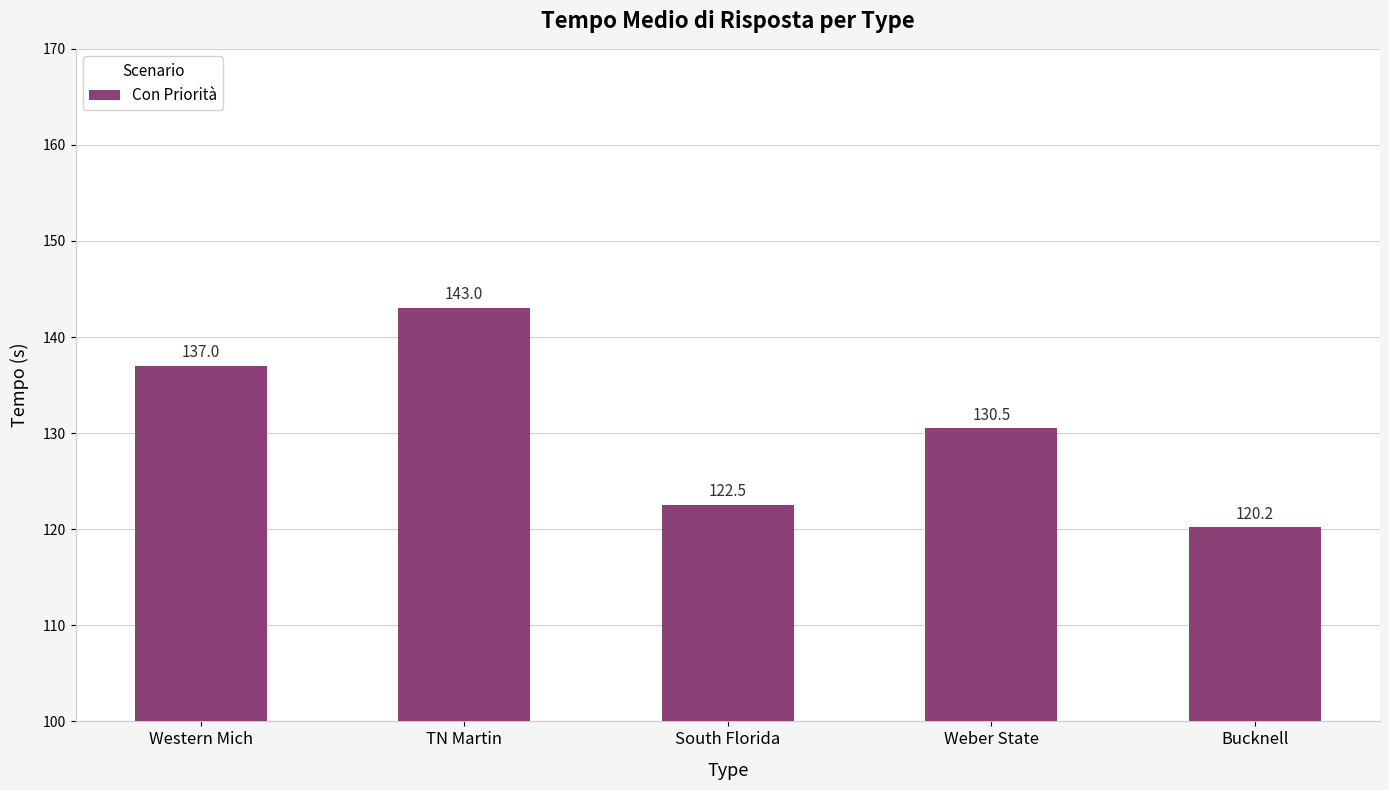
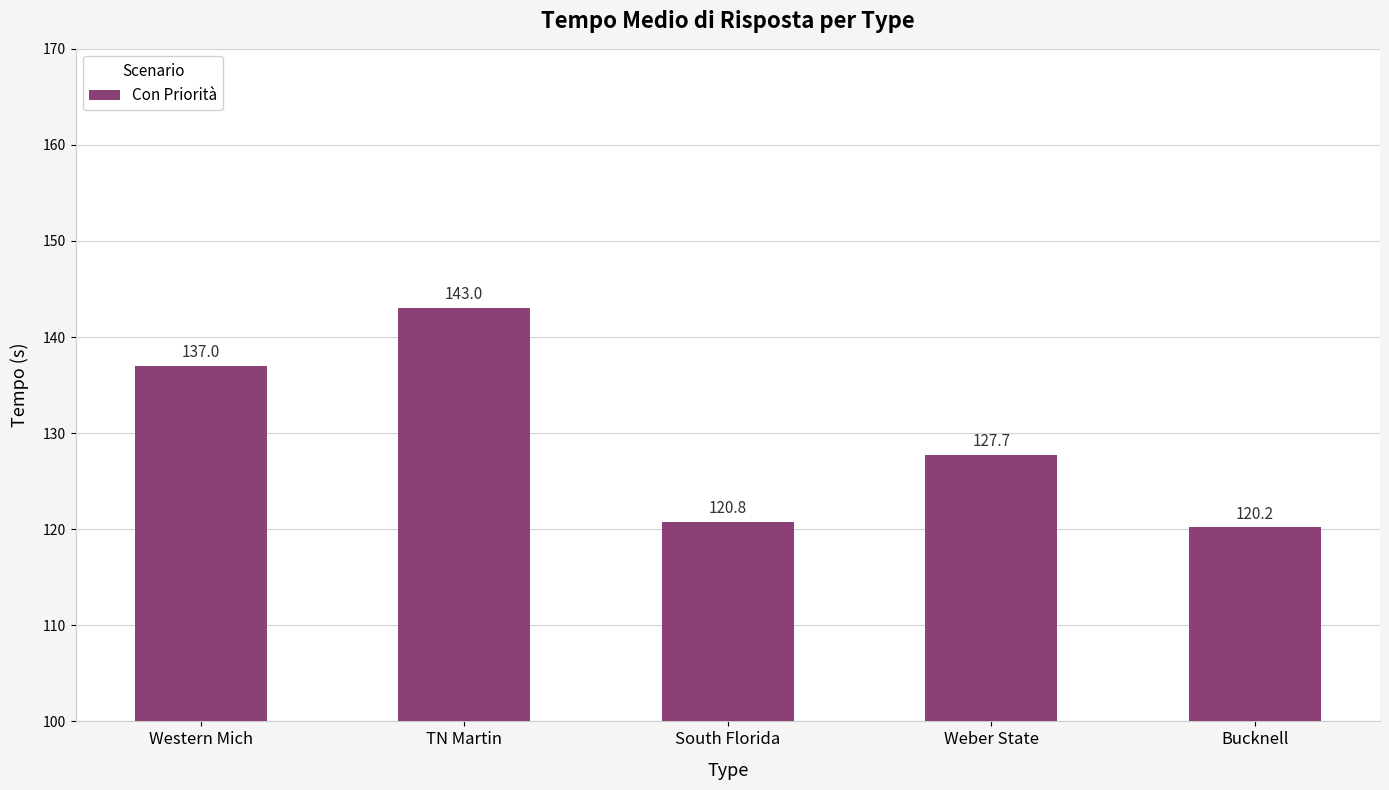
  {
    "Western Mich": 137.0,
    "TN Martin": 143.0,
-   "South Florida": 122.5,
-   "Weber State": 130.5,
+   "South Florida": 120.8,
+   "Weber State": 127.7,
    "Bucknell": 120.2
  }
